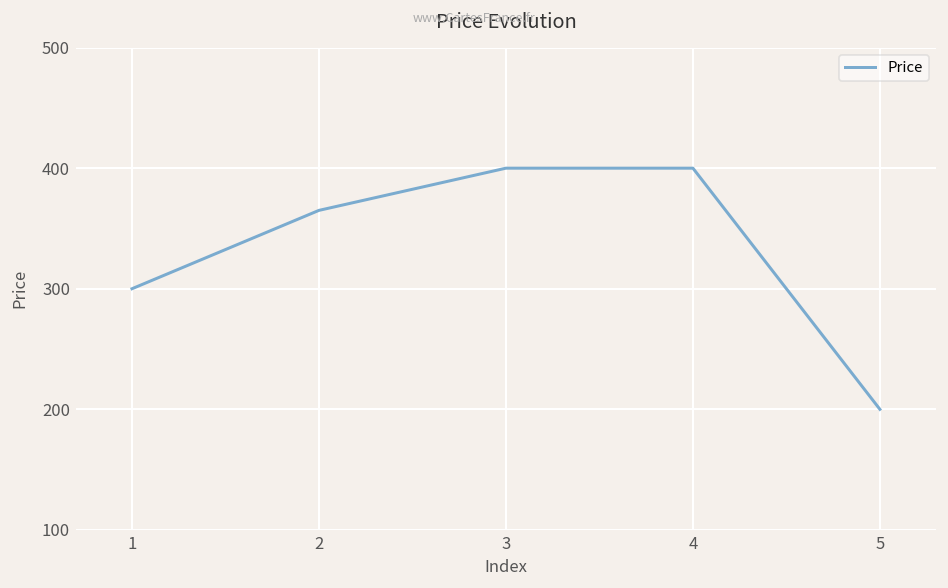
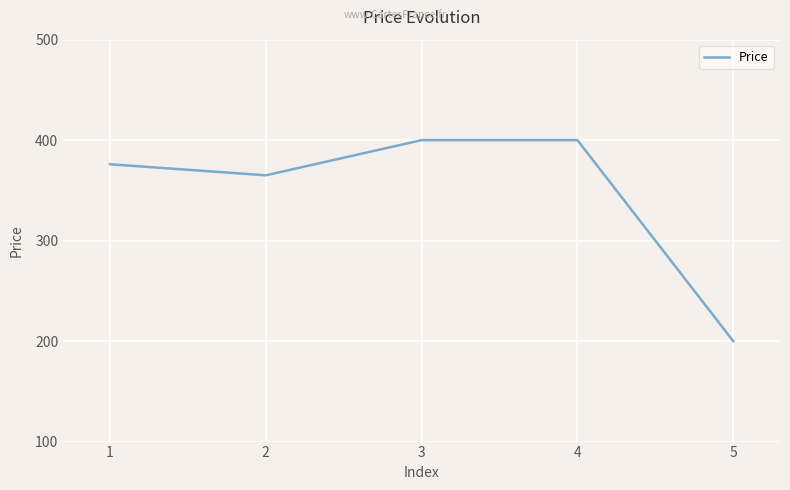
  {
-   "1": 300,
+   "1": 376,
    "2": 365,
    "3": 400,
    "4": 400,
    "5": 200
  }
